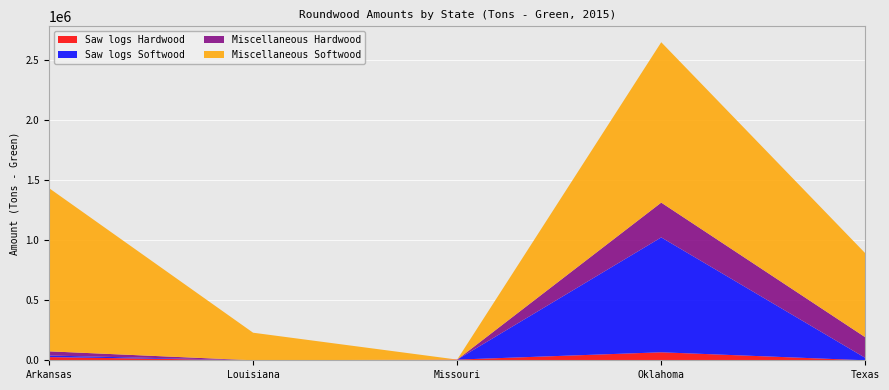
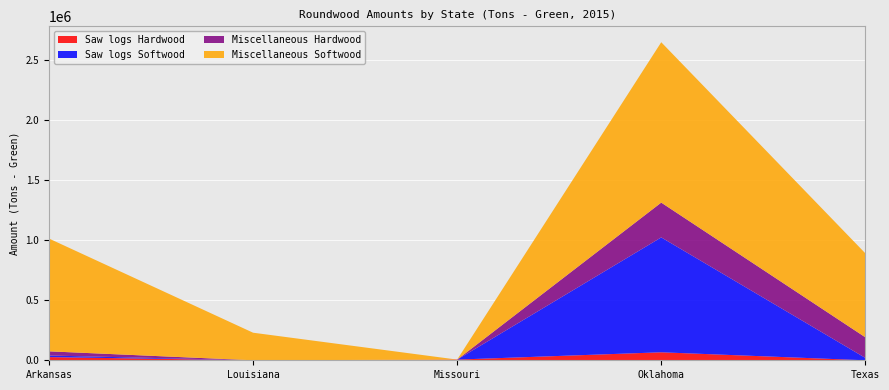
  {
    "Saw logs Hardwood": {
      "Oklahoma": 70000
    },
    "Saw logs Softwood": {
      "Oklahoma": 960000
    },
    "Miscellaneous Hardwood": {
      "Arkansas": 30000,
      "Oklahoma": 290000,
      "Texas": 170000
    },
    "Miscellaneous Softwood": {
-     "Arkansas": 1360000,
+     "Arkansas": 940000,
      "Louisiana": 230000,
      "Oklahoma": 1340000,
      "Texas": 700000
    }
  }
